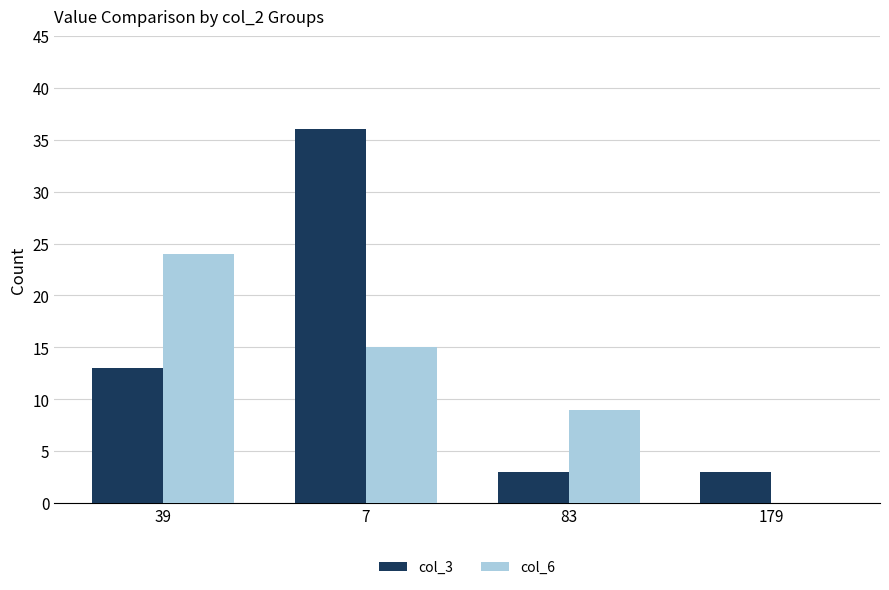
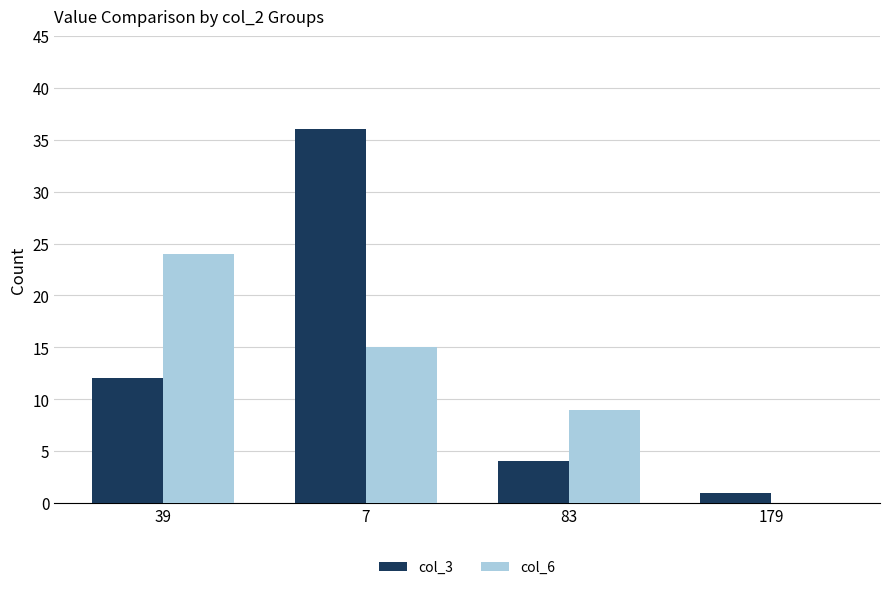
  {
    "col_3": {
-     "39": 13,
+     "39": 12,
      "7": 36,
-     "83": 3,
-     "179": 3
+     "83": 4,
+     "179": 1
    },
    "col_6": {
      "39": 24,
      "7": 15,
      "83": 9,
      "179": 0
    }
  }
